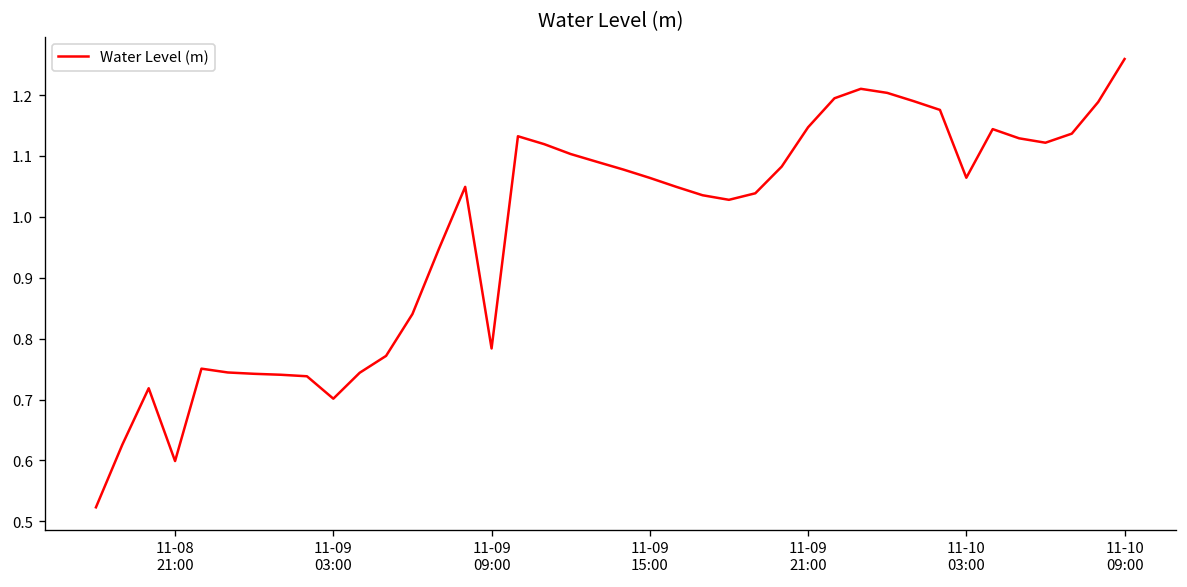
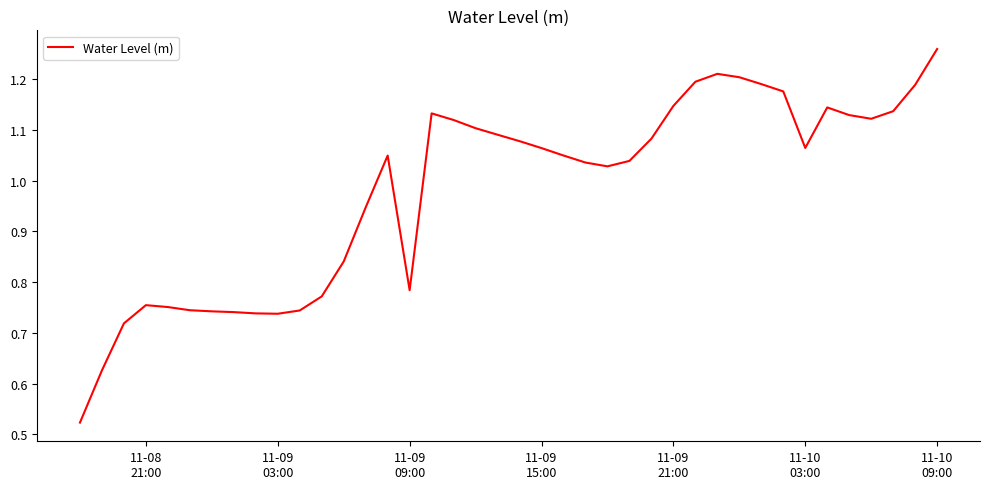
  {
-   "11-08 21:00": 0.60,
-   "11-09 03:00": 0.70,
+   "11-08 21:00": 0.75,
+   "11-09 03:00": 0.74,
    "11-09 09:00": 0.78,
    "11-09 15:00": 1.06,
    "11-09 21:00": 1.15,
    "11-10 03:00": 1.06,
    "11-10 09:00": 1.26
  }
